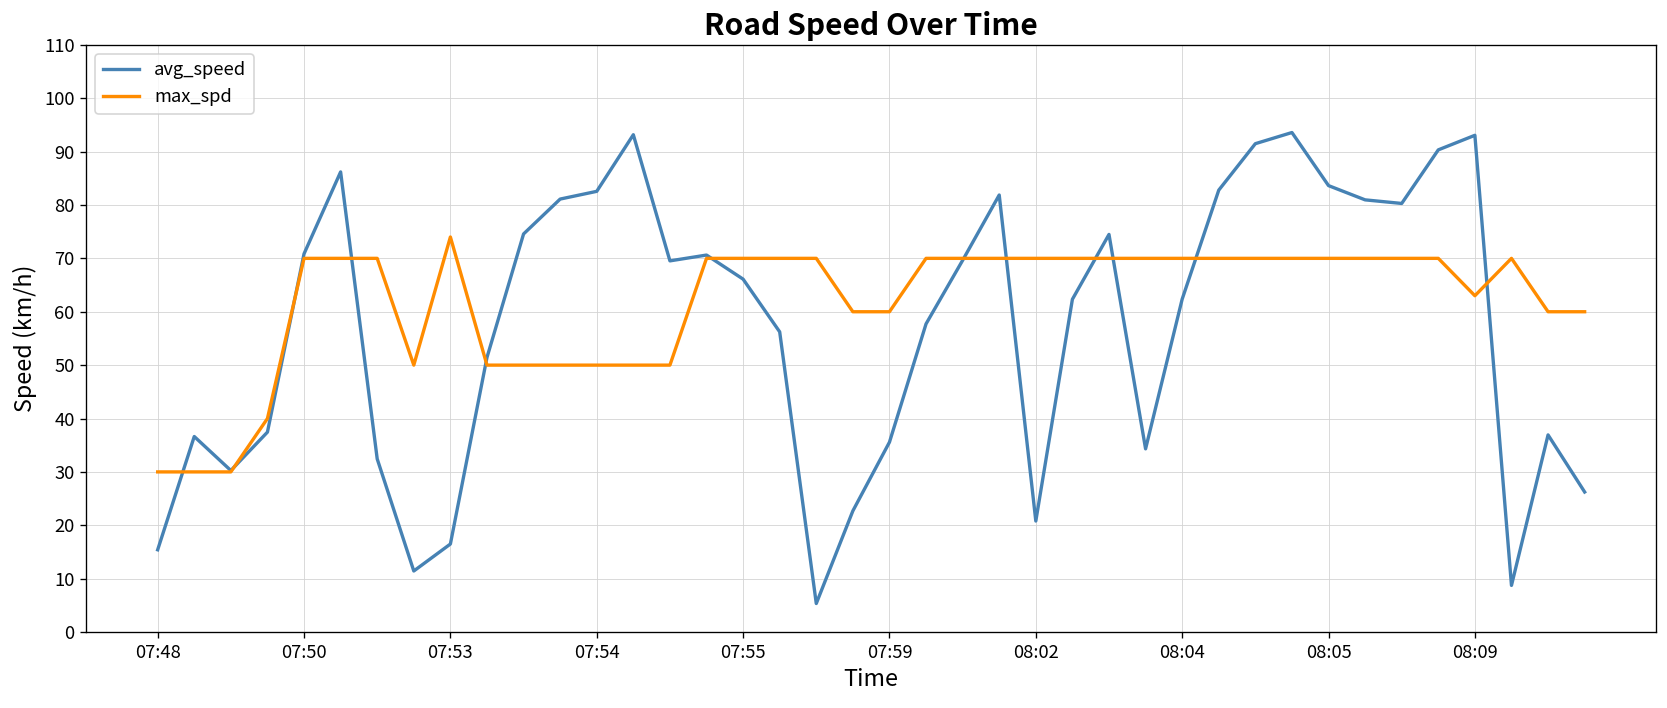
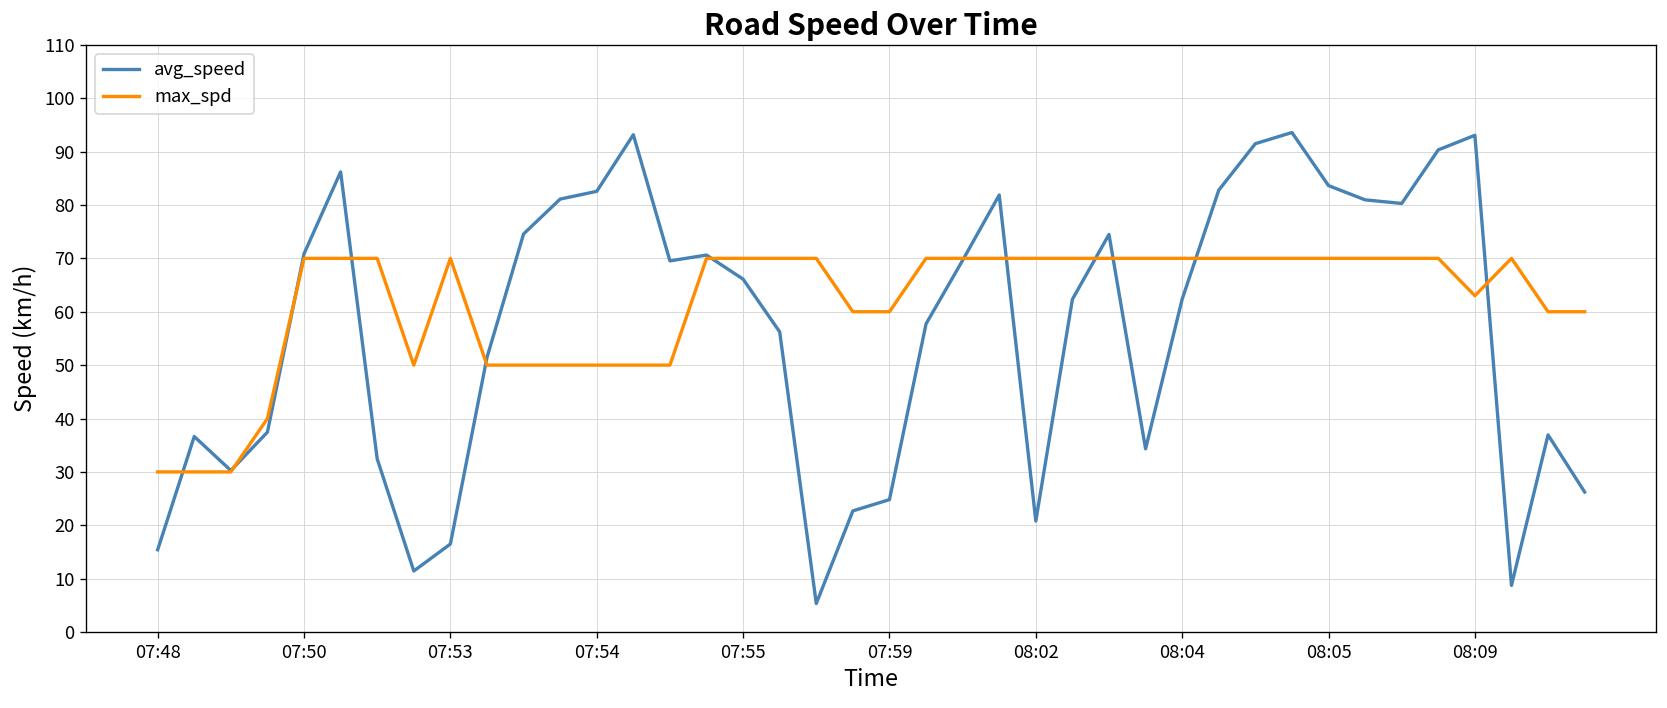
  {
    "avg_speed": {
      "07:48": 15,
      "07:53": 16,
-     "07:59": 36,
+     "07:59": 25,
      "08:09": 93
    },
    "max_spd": {
      "07:48": 30,
-     "07:53": 74,
+     "07:53": 70,
      "07:59": 60,
      "08:09": 63
    }
  }
